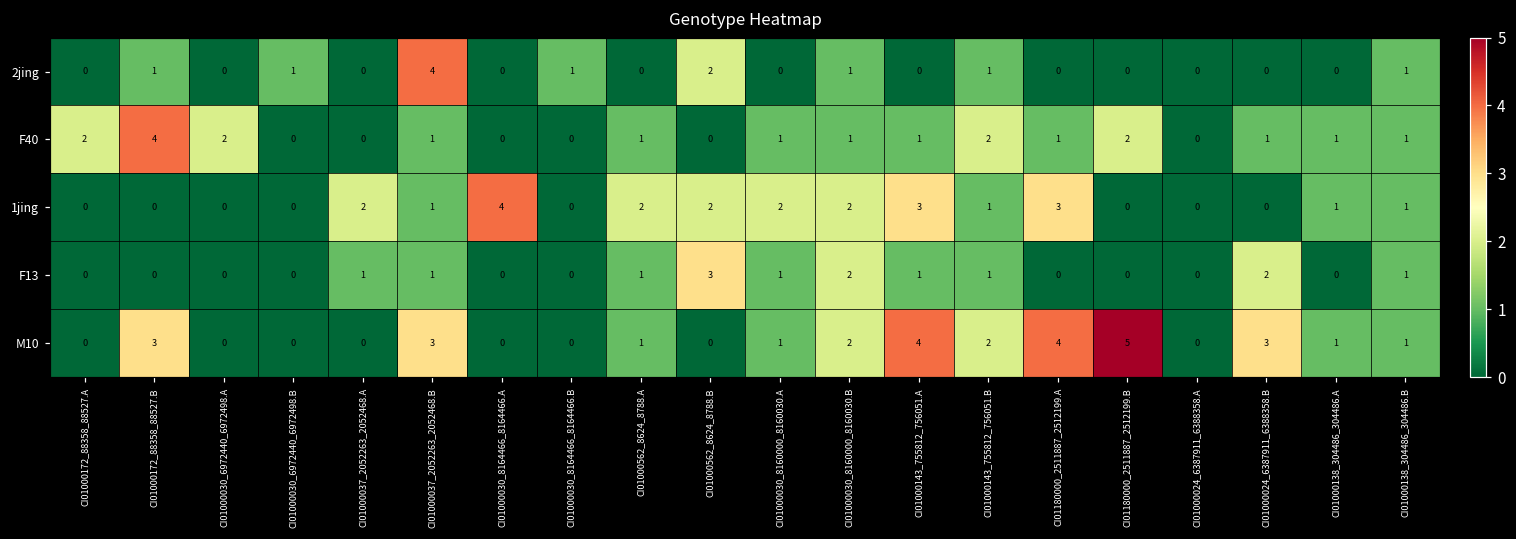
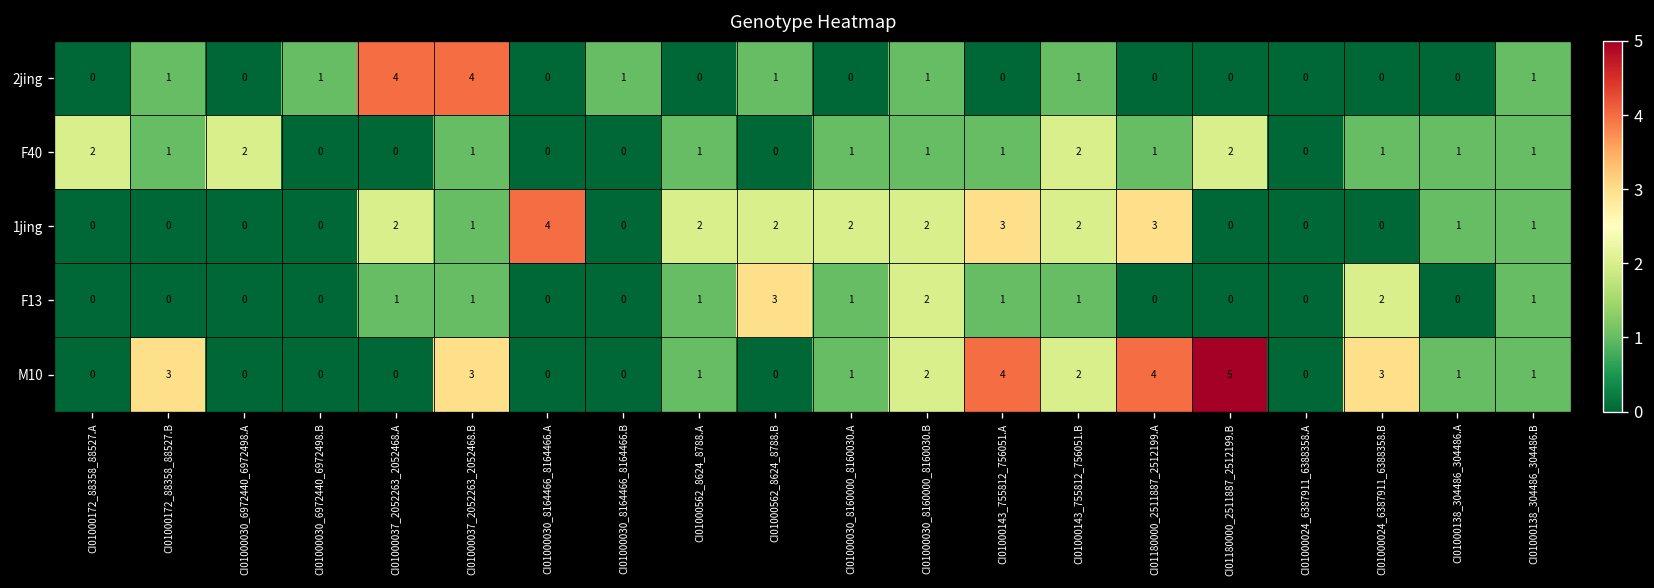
  {
    "2jing": {
      "CI01000172_88358_88527.A": 0,
      "CI01000172_88358_88527.B": 1,
      "CI01000030_6972440_6972498.A": 0,
      "CI01000030_6972440_6972498.B": 1,
-     "CI01000037_2052263_2052468.A": 0,
+     "CI01000037_2052263_2052468.A": 4,
      "CI01000037_2052263_2052468.B": 4,
      "CI01000030_8164466_8164466.A": 0,
      "CI01000030_8164466_8164466.B": 1,
      "CI01000562_8624_8788.A": 0,
-     "CI01000562_8624_8788.B": 2,
+     "CI01000562_8624_8788.B": 1,
      "CI01000030_8160000_8160030.A": 0,
      "CI01000030_8160000_8160030.B": 1,
      "CI01000143_755812_756051.A": 0,
      "CI01000143_755812_756051.B": 1,
      "CI01180000_2511887_2512199.A": 0,
      "CI01180000_2511887_2512199.B": 0,
      "CI01000024_6387911_6388358.A": 0,
      "CI01000024_6387911_6388358.B": 0,
      "CI01000138_304486_304486.A": 0,
      "CI01000138_304486_304486.B": 1
    },
    "F40": {
      "CI01000172_88358_88527.A": 2,
-     "CI01000172_88358_88527.B": 4,
+     "CI01000172_88358_88527.B": 1,
      "CI01000030_6972440_6972498.A": 2,
      "CI01000030_6972440_6972498.B": 0,
      "CI01000037_2052263_2052468.A": 0,
      "CI01000037_2052263_2052468.B": 1,
      "CI01000030_8164466_8164466.A": 0,
      "CI01000030_8164466_8164466.B": 0,
      "CI01000562_8624_8788.A": 1,
      "CI01000562_8624_8788.B": 0,
      "CI01000030_8160000_8160030.A": 1,
      "CI01000030_8160000_8160030.B": 1,
      "CI01000143_755812_756051.A": 1,
      "CI01000143_755812_756051.B": 2,
      "CI01180000_2511887_2512199.A": 1,
      "CI01180000_2511887_2512199.B": 2,
      "CI01000024_6387911_6388358.A": 0,
      "CI01000024_6387911_6388358.B": 1,
      "CI01000138_304486_304486.A": 1,
      "CI01000138_304486_304486.B": 1
    },
    "1jing": {
      "CI01000172_88358_88527.A": 0,
      "CI01000172_88358_88527.B": 0,
      "CI01000030_6972440_6972498.A": 0,
      "CI01000030_6972440_6972498.B": 0,
      "CI01000037_2052263_2052468.A": 2,
      "CI01000037_2052263_2052468.B": 1,
      "CI01000030_8164466_8164466.A": 4,
      "CI01000030_8164466_8164466.B": 0,
      "CI01000562_8624_8788.A": 2,
      "CI01000562_8624_8788.B": 2,
      "CI01000030_8160000_8160030.A": 2,
      "CI01000030_8160000_8160030.B": 2,
      "CI01000143_755812_756051.A": 3,
-     "CI01000143_755812_756051.B": 1,
+     "CI01000143_755812_756051.B": 2,
      "CI01180000_2511887_2512199.A": 3,
      "CI01180000_2511887_2512199.B": 0,
      "CI01000024_6387911_6388358.A": 0,
      "CI01000024_6387911_6388358.B": 0,
      "CI01000138_304486_304486.A": 1,
      "CI01000138_304486_304486.B": 1
    },
    "F13": {
      "CI01000172_88358_88527.A": 0,
      "CI01000172_88358_88527.B": 0,
      "CI01000030_6972440_6972498.A": 0,
      "CI01000030_6972440_6972498.B": 0,
      "CI01000037_2052263_2052468.A": 1,
      "CI01000037_2052263_2052468.B": 1,
      "CI01000030_8164466_8164466.A": 0,
      "CI01000030_8164466_8164466.B": 0,
      "CI01000562_8624_8788.A": 1,
      "CI01000562_8624_8788.B": 3,
      "CI01000030_8160000_8160030.A": 1,
      "CI01000030_8160000_8160030.B": 2,
      "CI01000143_755812_756051.A": 1,
      "CI01000143_755812_756051.B": 1,
      "CI01180000_2511887_2512199.A": 0,
      "CI01180000_2511887_2512199.B": 0,
      "CI01000024_6387911_6388358.A": 0,
      "CI01000024_6387911_6388358.B": 2,
      "CI01000138_304486_304486.A": 0,
      "CI01000138_304486_304486.B": 1
    },
    "M10": {
      "CI01000172_88358_88527.A": 0,
      "CI01000172_88358_88527.B": 3,
      "CI01000030_6972440_6972498.A": 0,
      "CI01000030_6972440_6972498.B": 0,
      "CI01000037_2052263_2052468.A": 0,
      "CI01000037_2052263_2052468.B": 3,
      "CI01000030_8164466_8164466.A": 0,
      "CI01000030_8164466_8164466.B": 0,
      "CI01000562_8624_8788.A": 1,
      "CI01000562_8624_8788.B": 0,
      "CI01000030_8160000_8160030.A": 1,
      "CI01000030_8160000_8160030.B": 2,
      "CI01000143_755812_756051.A": 4,
      "CI01000143_755812_756051.B": 2,
      "CI01180000_2511887_2512199.A": 4,
      "CI01180000_2511887_2512199.B": 5,
      "CI01000024_6387911_6388358.A": 0,
      "CI01000024_6387911_6388358.B": 3,
      "CI01000138_304486_304486.A": 1,
      "CI01000138_304486_304486.B": 1
    }
  }
